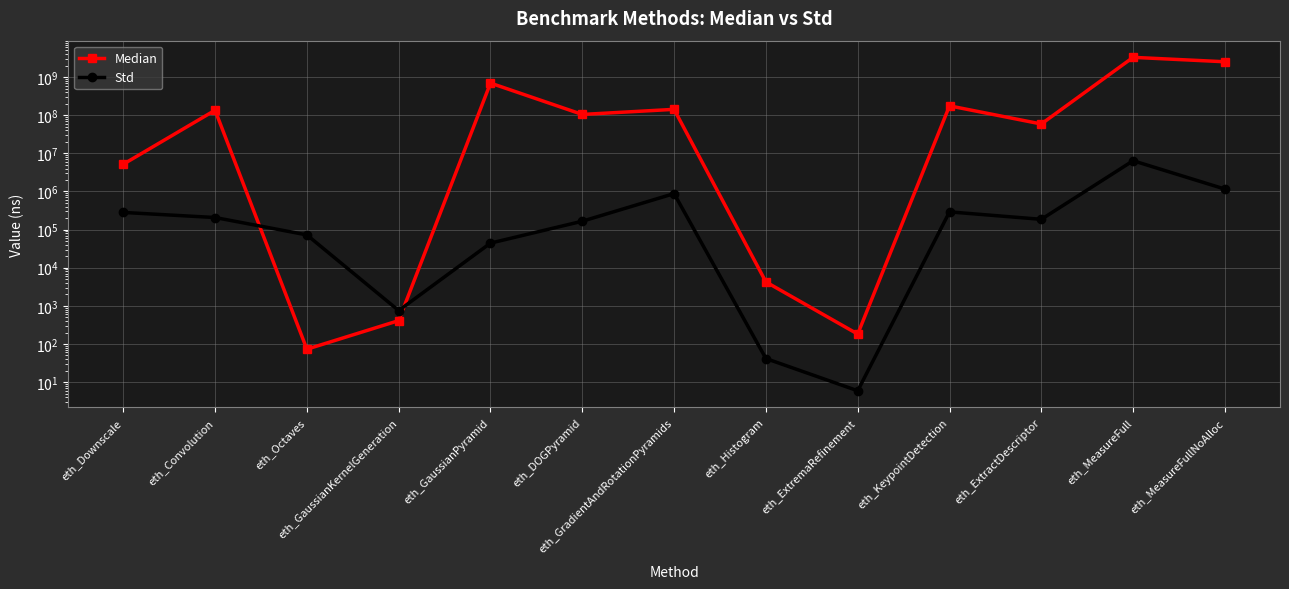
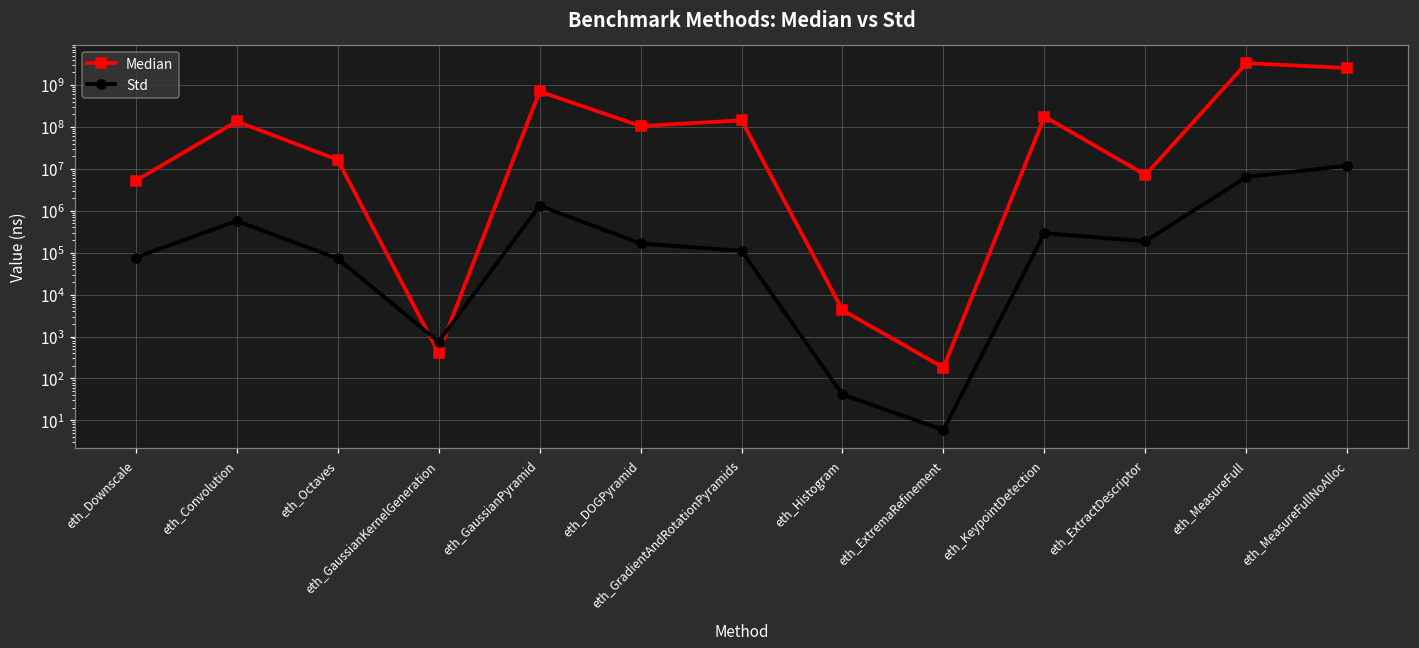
  {
    "Median": {
      "eth_Downscale": 5000000,
      "eth_Convolution": 140000000,
-     "eth_Octaves": 70,
+     "eth_Octaves": 16000000,
      "eth_GaussianKernelGeneration": 400,
      "eth_GaussianPyramid": 700000000,
      "eth_DOGPyramid": 110000000,
      "eth_GradientAndRotationPyramids": 140000000,
      "eth_Histogram": 4000,
      "eth_ExtremaRefinement": 200,
      "eth_KeypointDetection": 200000000,
-     "eth_ExtractDescriptor": 60000000,
+     "eth_ExtractDescriptor": 7000000,
      "eth_MeasureFull": 3000000000,
      "eth_MeasureFullNoAlloc": 3000000000
    },
    "Std": {
-     "eth_Downscale": 300000,
-     "eth_Convolution": 200000,
+     "eth_Downscale": 80000,
+     "eth_Convolution": 600000,
      "eth_Octaves": 70000,
      "eth_GaussianKernelGeneration": 800,
-     "eth_GaussianPyramid": 40000,
+     "eth_GaussianPyramid": 1300000,
      "eth_DOGPyramid": 200000,
-     "eth_GradientAndRotationPyramids": 900000,
+     "eth_GradientAndRotationPyramids": 110000,
      "eth_Histogram": 40,
      "eth_ExtremaRefinement": 6,
      "eth_KeypointDetection": 300000,
      "eth_ExtractDescriptor": 200000,
      "eth_MeasureFull": 6000000,
-     "eth_MeasureFullNoAlloc": 1200000
+     "eth_MeasureFullNoAlloc": 12000000
    }
  }
